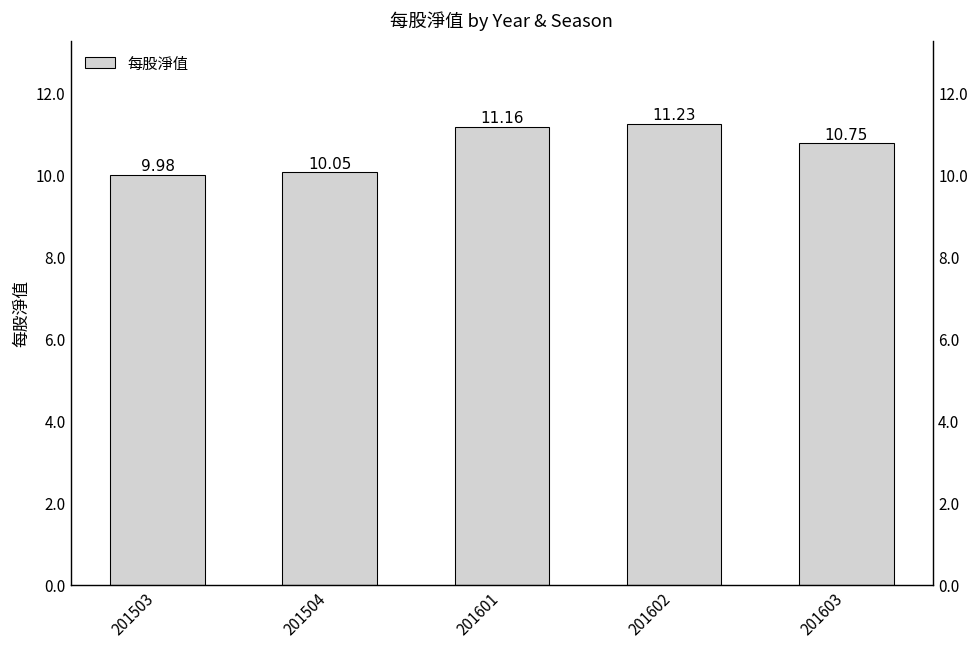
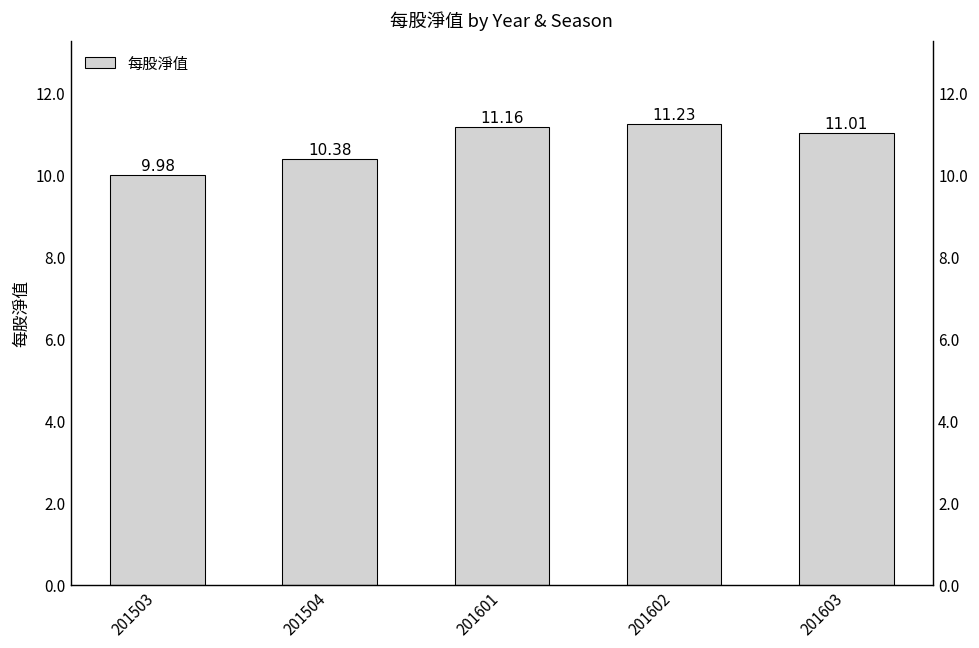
  {
    "201503": 9.98,
-   "201504": 10.05,
+   "201504": 10.38,
    "201601": 11.16,
    "201602": 11.23,
-   "201603": 10.75
+   "201603": 11.01
  }
